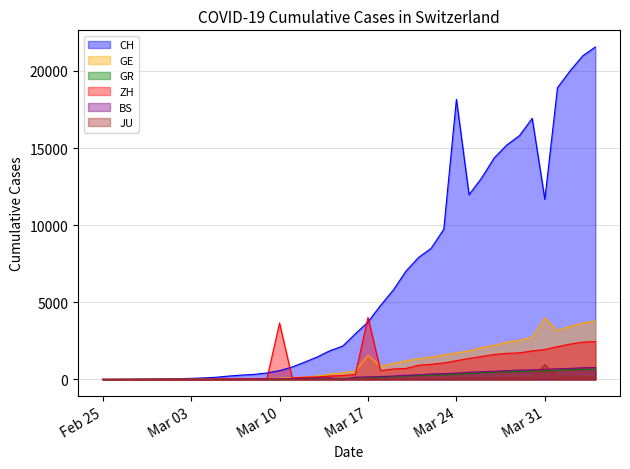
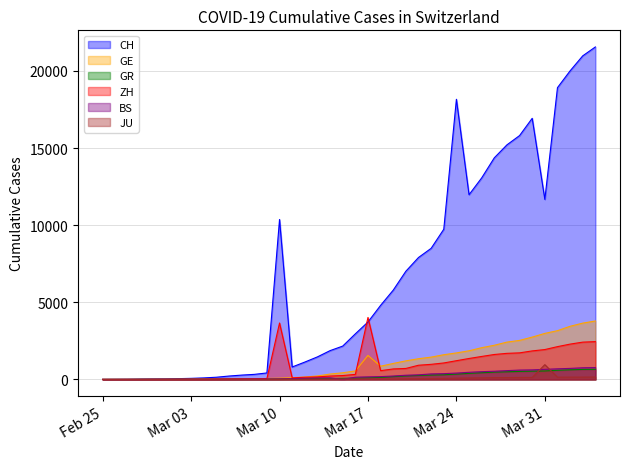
  {
    "CH": {
-     "Mar 10": 600,
+     "Mar 10": 10400,
      "Mar 17": 3700,
      "Mar 24": 18200,
      "Mar 31": 11700
    },
    "GE": {
      "Mar 17": 1600,
      "Mar 24": 1700,
-     "Mar 31": 4000
+     "Mar 31": 3000
    },
    "ZH": {
      "Mar 10": 3700,
      "Mar 17": 4000,
      "Mar 24": 1200,
      "Mar 31": 1900
    },
    "JU": {
      "Mar 24": 100,
      "Mar 31": 1000
    }
  }
